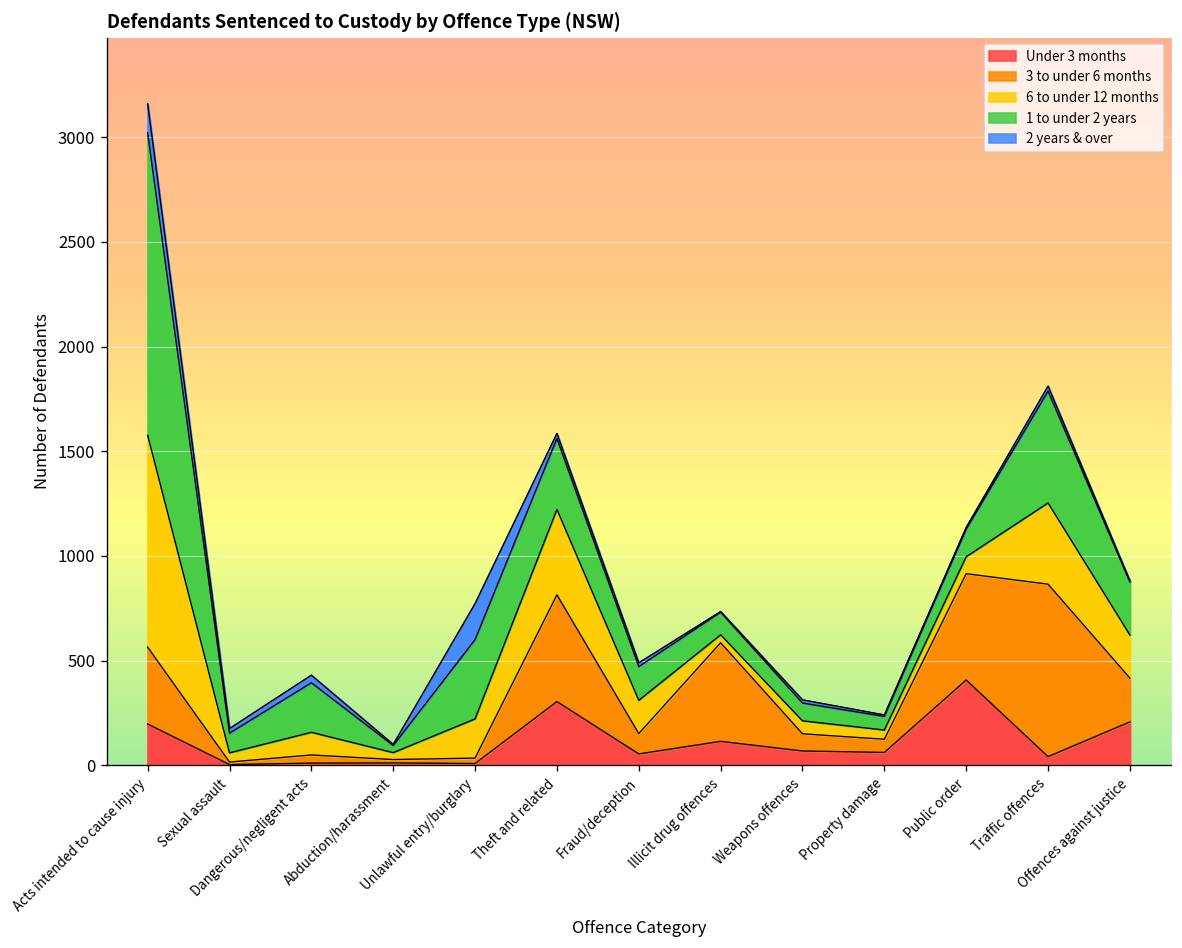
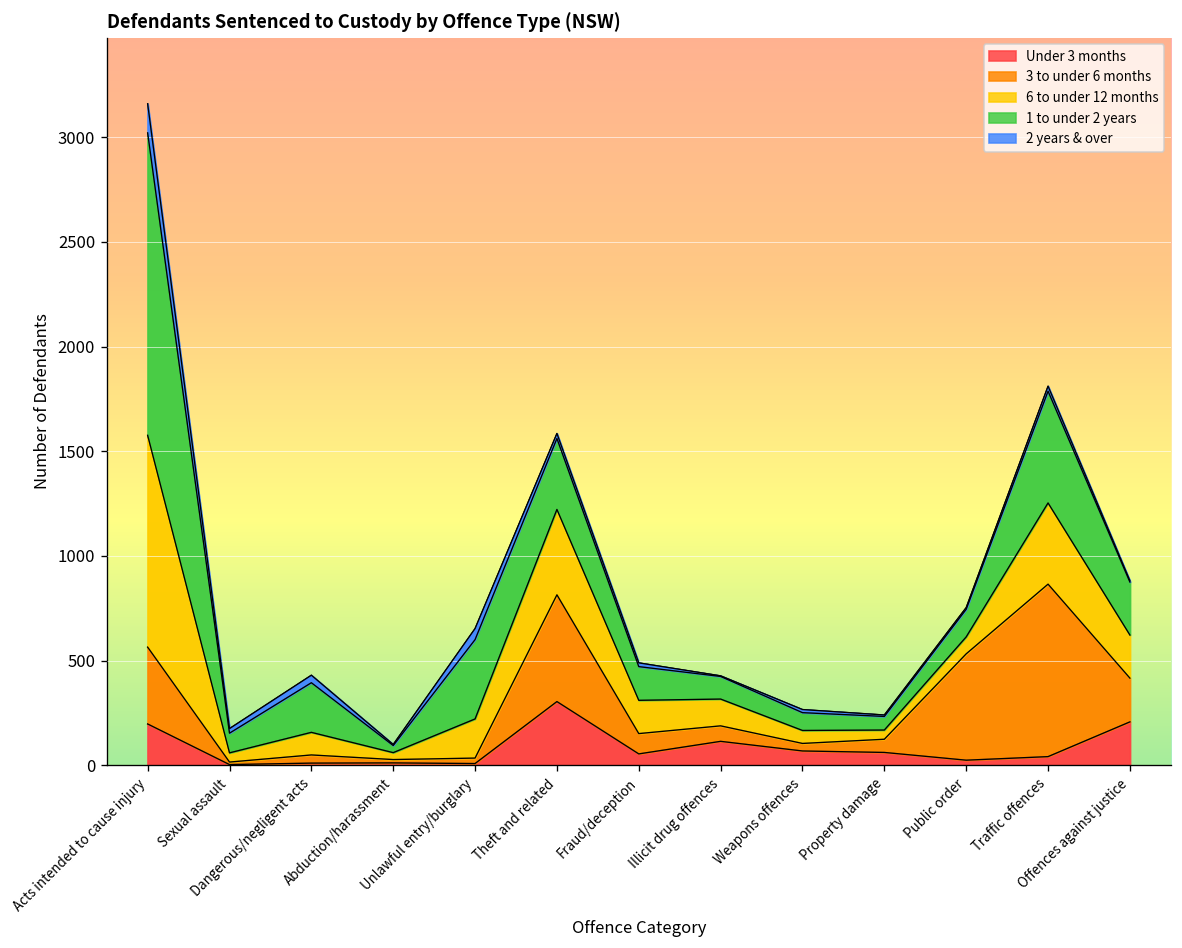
  {
    "Under 3 months": {
      "Acts intended to cause injury": 200,
      "Dangerous/negligent acts": 10,
      "Abduction/harassment": 10,
      "Unlawful entry/burglary": 10,
      "Theft and related": 300,
      "Fraud/deception": 50,
      "Illicit drug offences": 110,
      "Weapons offences": 70,
      "Property damage": 60,
-     "Public order": 410,
+     "Public order": 20,
      "Traffic offences": 40,
      "Offences against justice": 210
    },
    "3 to under 6 months": {
      "Acts intended to cause injury": 370,
      "Dangerous/negligent acts": 40,
      "Abduction/harassment": 20,
      "Unlawful entry/burglary": 30,
      "Theft and related": 510,
      "Fraud/deception": 100,
-     "Illicit drug offences": 470,
-     "Weapons offences": 80,
+     "Illicit drug offences": 70,
+     "Weapons offences": 40,
      "Property damage": 60,
      "Public order": 510,
      "Traffic offences": 820,
      "Offences against justice": 210
    },
    "6 to under 12 months": {
      "Acts intended to cause injury": 1010,
      "Sexual assault": 40,
      "Dangerous/negligent acts": 110,
      "Abduction/harassment": 30,
      "Unlawful entry/burglary": 190,
      "Theft and related": 410,
      "Fraud/deception": 160,
-     "Illicit drug offences": 40,
+     "Illicit drug offences": 130,
      "Weapons offences": 60,
      "Property damage": 40,
      "Public order": 80,
      "Traffic offences": 390,
      "Offences against justice": 210
    },
    "1 to under 2 years": {
      "Acts intended to cause injury": 1450,
      "Sexual assault": 90,
      "Dangerous/negligent acts": 240,
      "Unlawful entry/burglary": 380,
      "Theft and related": 340,
      "Fraud/deception": 160,
      "Weapons offences": 90,
      "Traffic offences": 530
    },
    "2 years & over": {
      "Acts intended to cause injury": 140,
      "Sexual assault": 20,
      "Dangerous/negligent acts": 40,
-     "Unlawful entry/burglary": 170,
+     "Unlawful entry/burglary": 50,
      "Theft and related": 20,
      "Fraud/deception": 20,
      "Weapons offences": 20,
      "Traffic offences": 20
    }
  }
